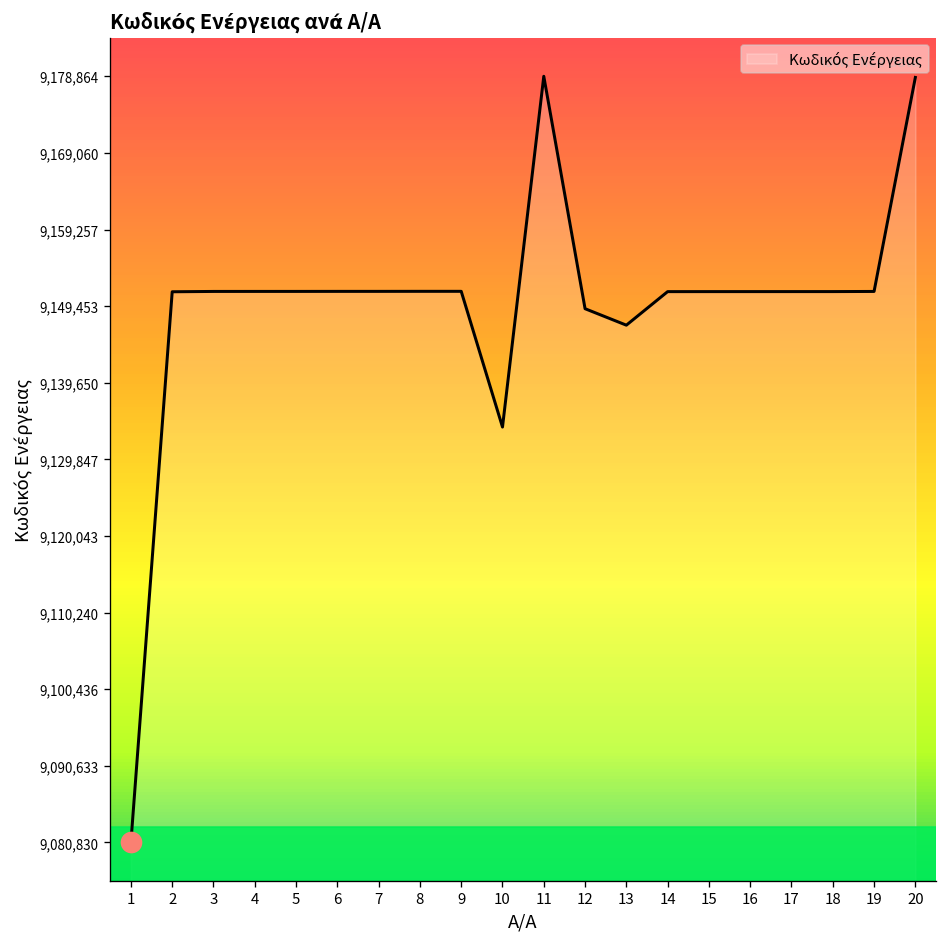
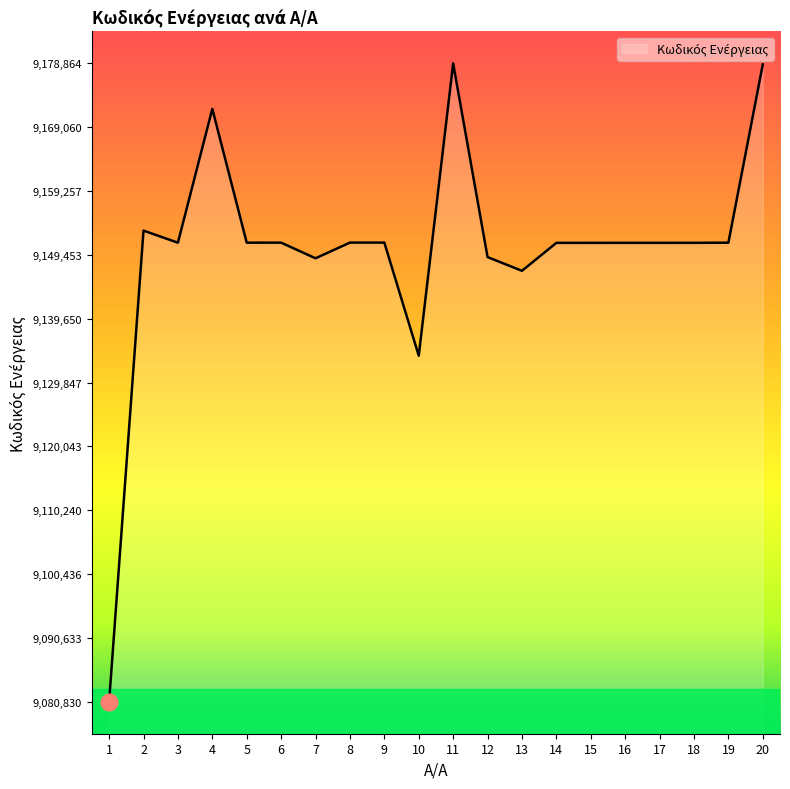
  {
    "Κωδικός Ενέργειας": {
-     "2": "9,151,000",
+     "2": "9,153,000",
      "3": "9,151,000",
-     "4": "9,151,000",
+     "4": "9,172,000",
      "5": "9,151,000",
      "6": "9,151,000",
-     "7": "9,151,000",
+     "7": "9,149,000",
      "8": "9,151,000",
      "9": "9,151,000",
      "10": "9,134,000",
      "11": "9,179,000",
      "12": "9,149,000",
      "13": "9,147,000",
      "14": "9,151,000",
      "15": "9,151,000",
      "16": "9,151,000",
      "17": "9,151,000",
      "18": "9,151,000",
      "19": "9,151,000",
      "20": "9,179,000"
    }
  }
